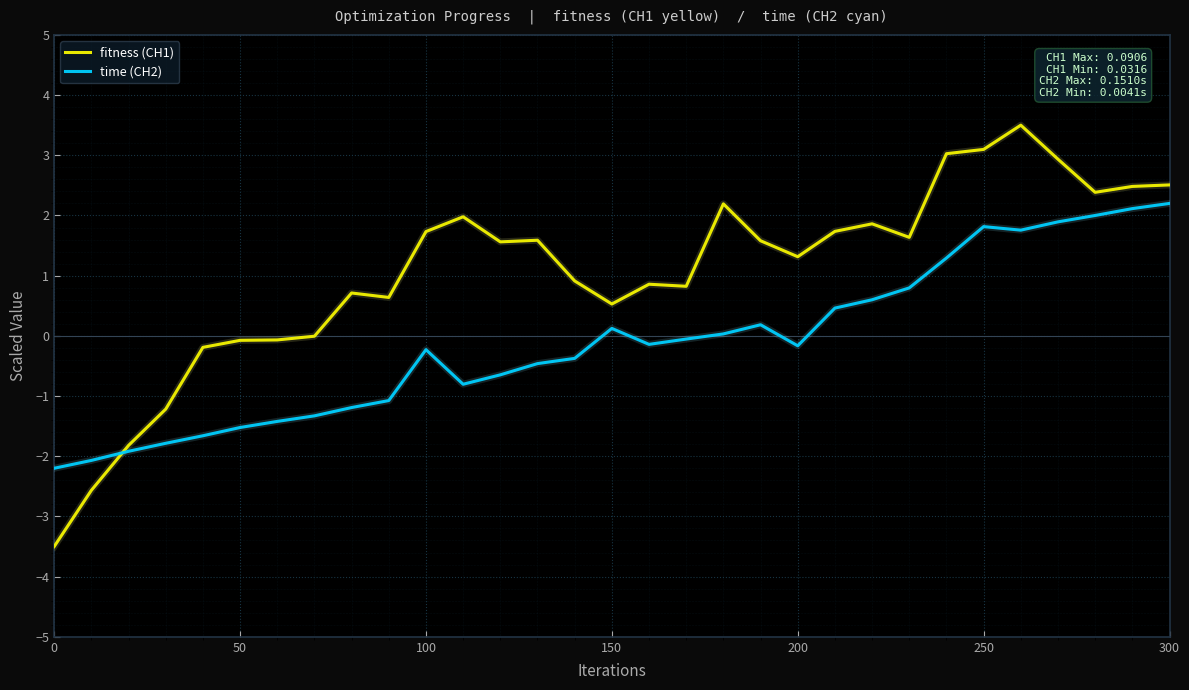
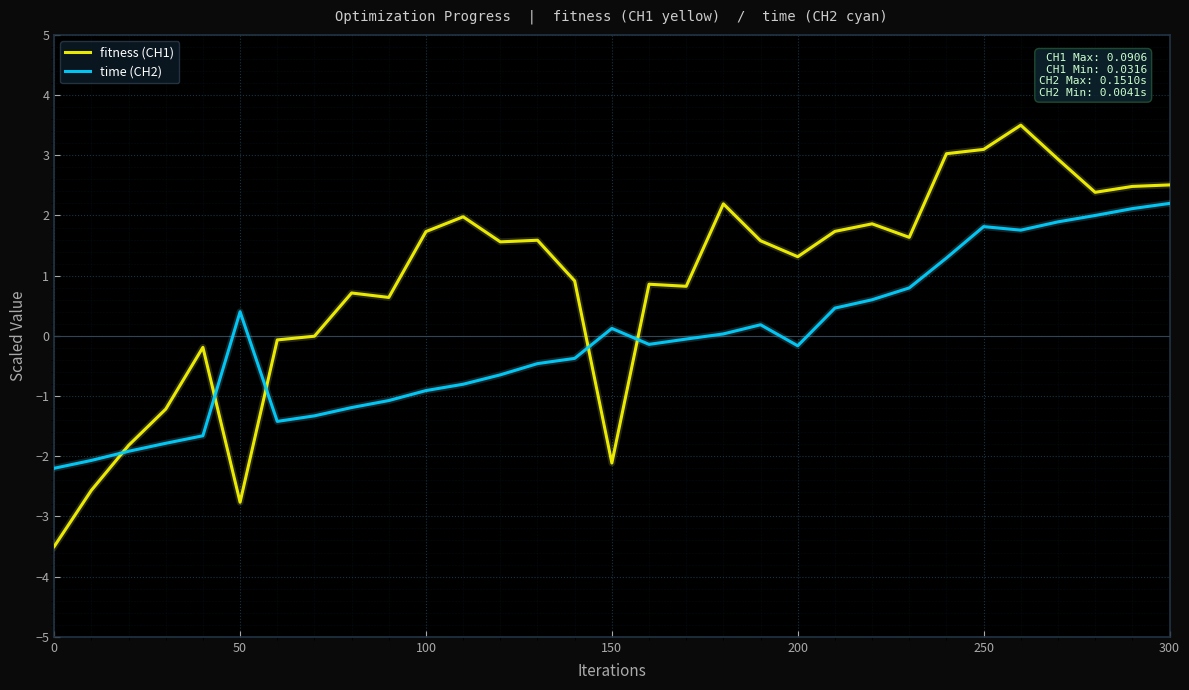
  {
    "fitness (CH1)": {
      "0": -3.5,
-     "50": -0.1,
+     "50": -2.8,
      "100": 1.7,
-     "150": 0.5,
+     "150": -2.1,
      "200": 1.3,
      "250": 3.1,
      "300": 2.5
    },
    "time (CH2)": {
      "0": -2.2,
-     "50": -1.5,
-     "100": -0.2,
+     "50": 0.4,
+     "100": -0.9,
      "150": 0.1,
      "200": -0.2,
      "250": 1.8,
      "300": 2.2
    }
  }
